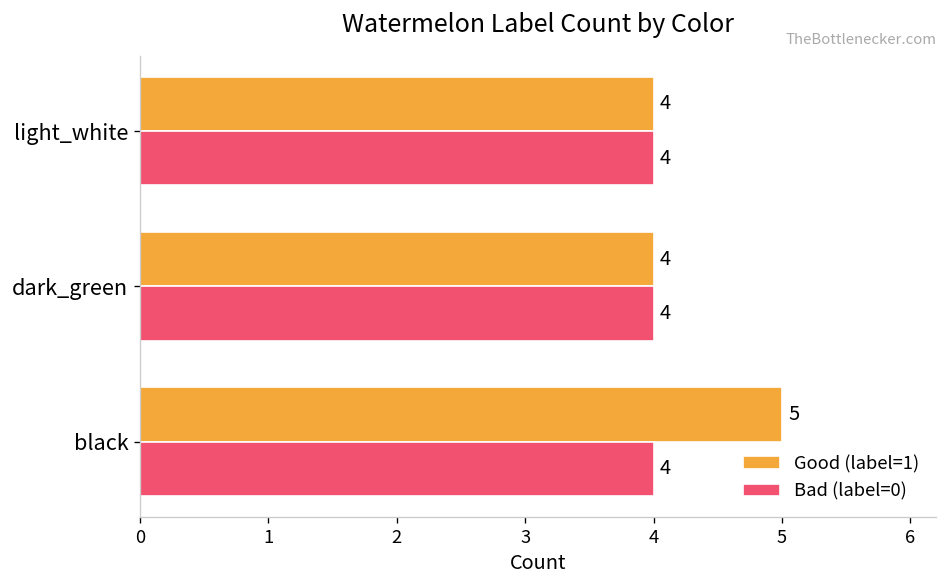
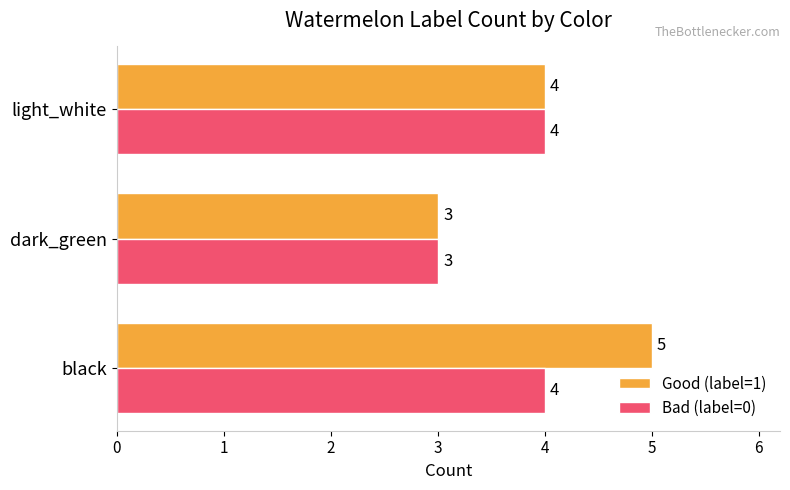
  {
    "Good (label=1)": {
      "light_white": 4,
-     "dark_green": 4,
+     "dark_green": 3,
      "black": 5
    },
    "Bad (label=0)": {
      "light_white": 4,
-     "dark_green": 4,
+     "dark_green": 3,
      "black": 4
    }
  }
